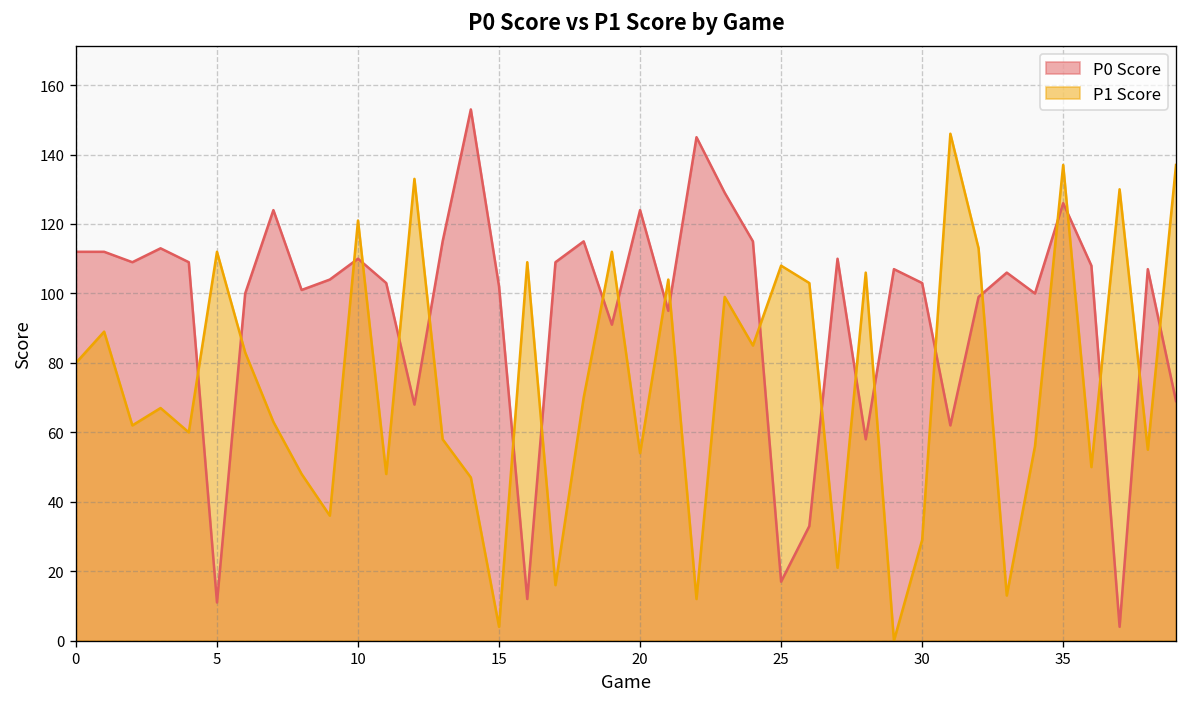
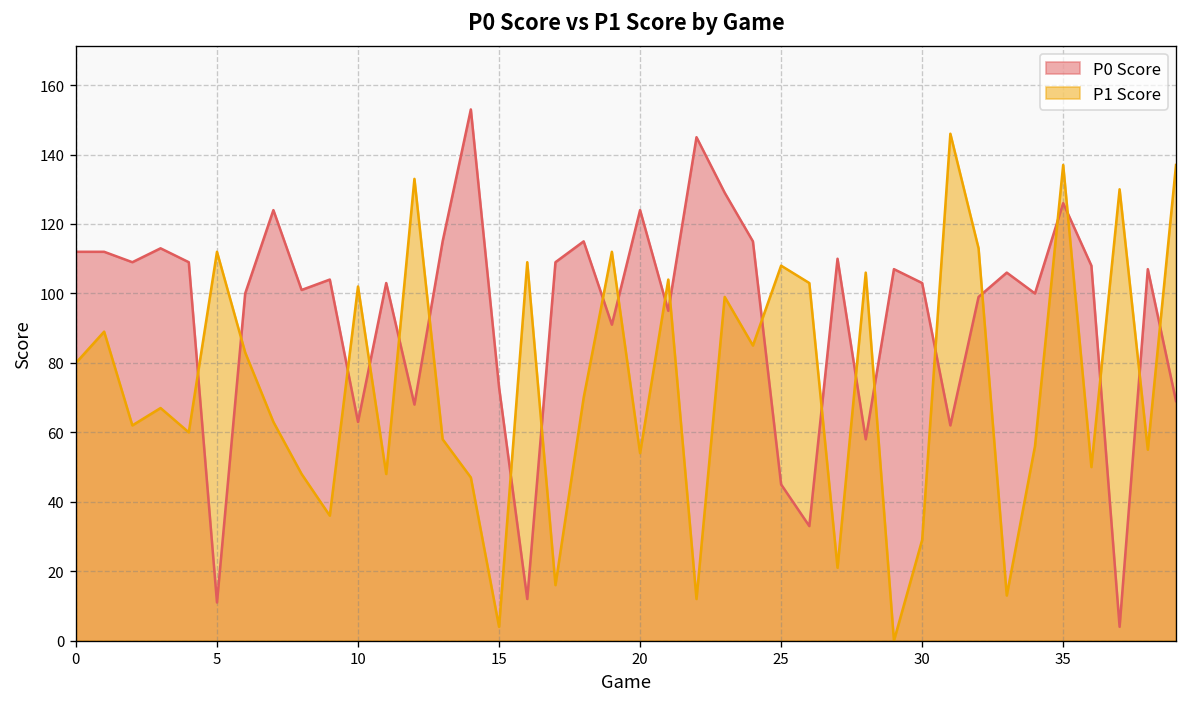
  {
    "P0 Score": {
      "0": 112,
      "5": 11,
-     "10": 110,
-     "15": 102,
+     "10": 63,
+     "15": 73,
      "20": 124,
-     "25": 17,
+     "25": 45,
      "30": 103,
      "35": 126
    },
    "P1 Score": {
      "0": 80,
      "5": 112,
-     "10": 121,
+     "10": 102,
      "15": 4,
      "20": 54,
      "25": 108,
      "30": 29,
      "35": 137
    }
  }
